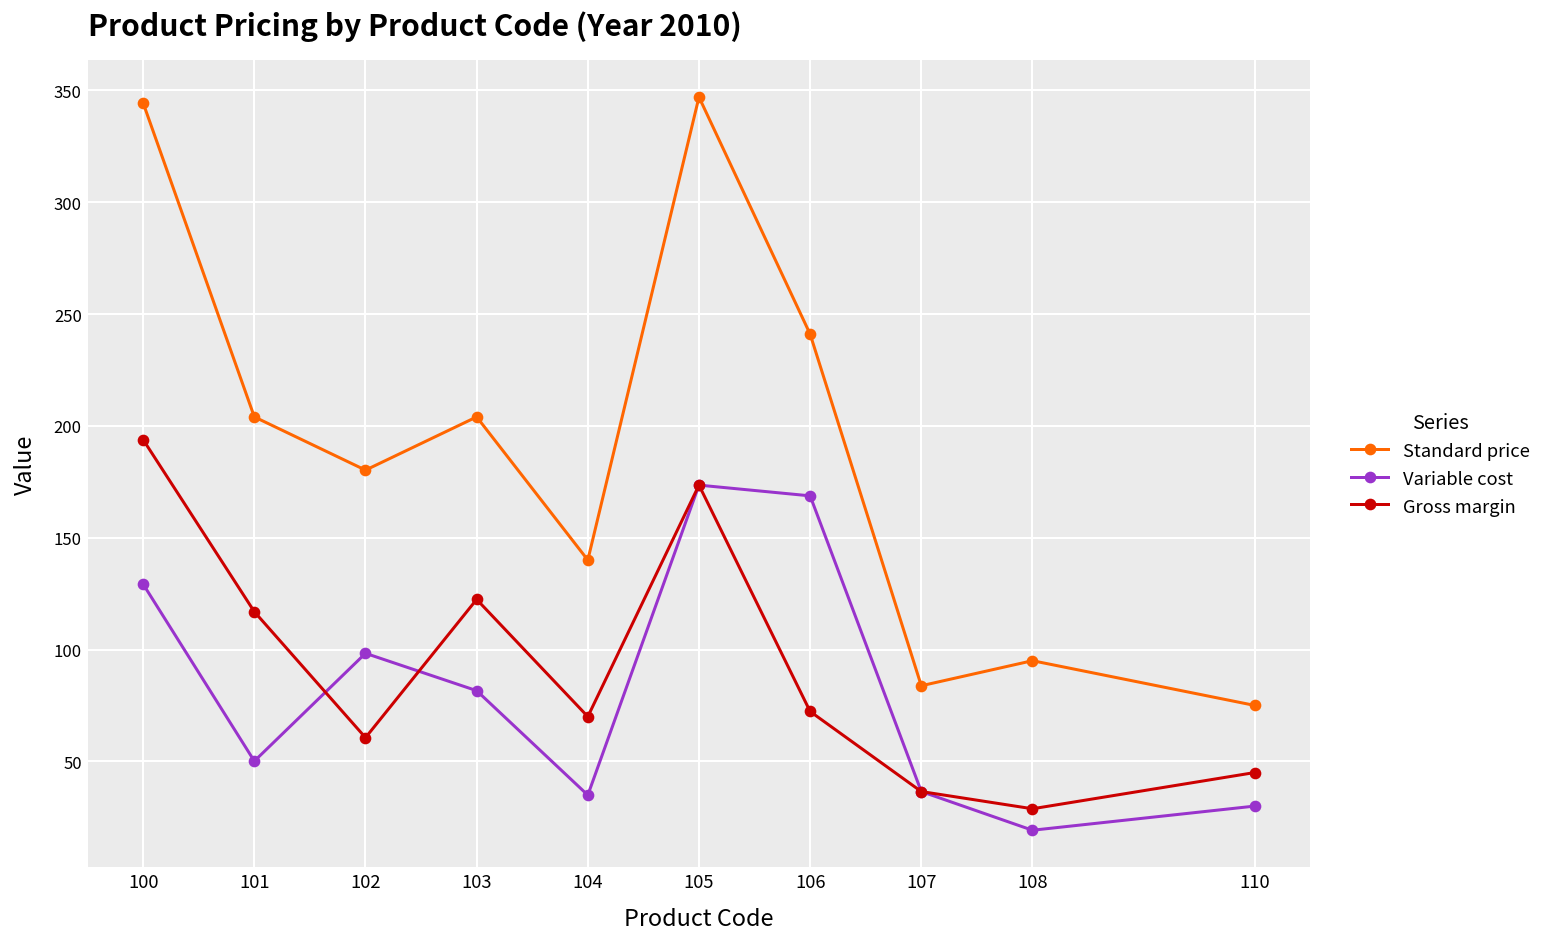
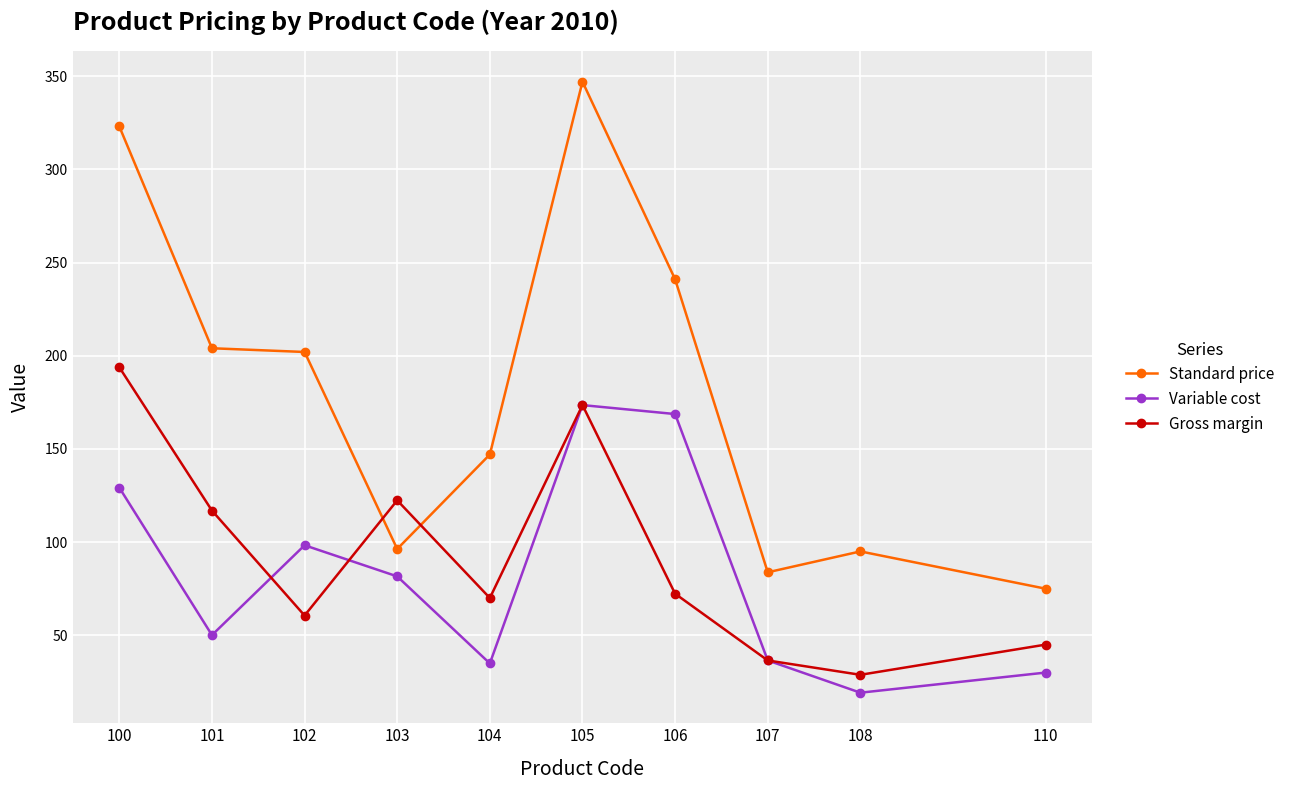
  {
    "Standard price": {
-     "100": 344,
+     "100": 323,
      "101": 204,
-     "102": 180,
-     "103": 204,
-     "104": 140,
+     "102": 202,
+     "103": 96,
+     "104": 147,
      "105": 347,
      "106": 241,
      "107": 84,
      "108": 95,
      "110": 75
    },
    "Variable cost": {
      "100": 129,
      "101": 50,
      "102": 98,
      "103": 82,
      "104": 35,
      "106": 169,
      "108": 19,
      "110": 30
    },
    "Gross margin": {
      "100": 194,
      "101": 117,
      "102": 61,
      "103": 122,
      "104": 70,
      "106": 72,
      "108": 29,
      "110": 45
    }
  }
